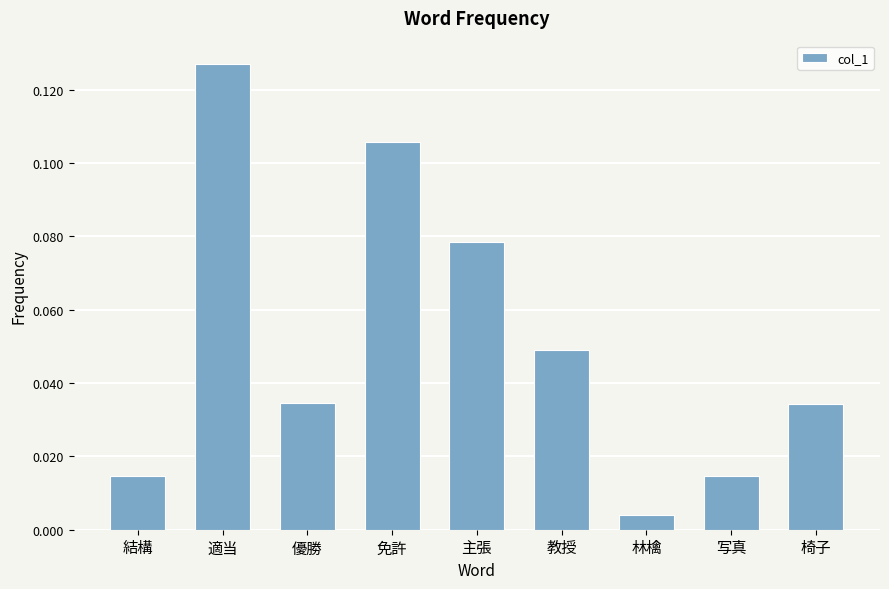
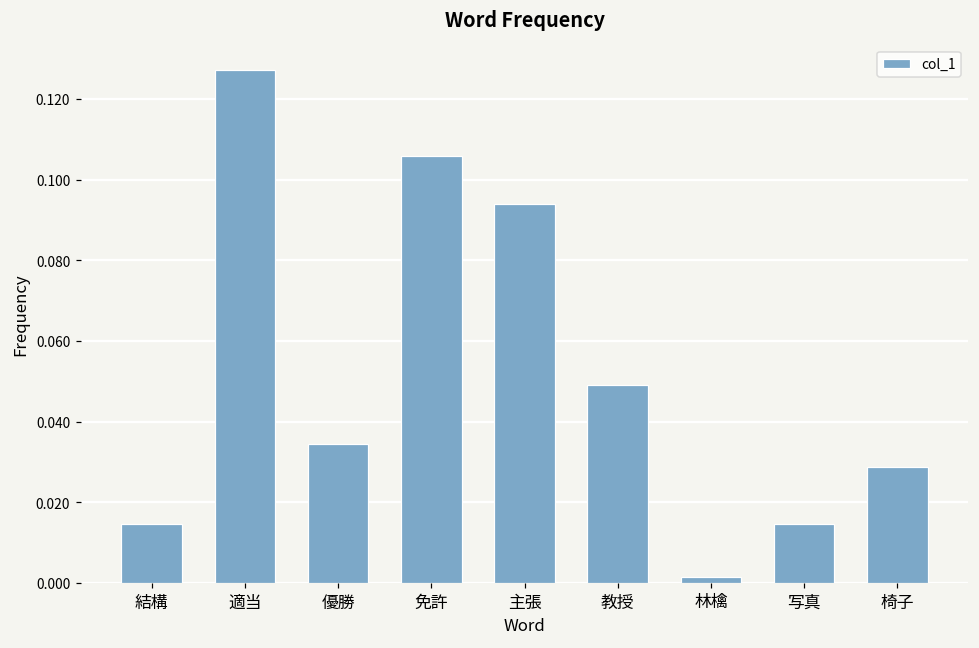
  {
    "結構": 0.015,
    "適当": 0.127,
    "優勝": 0.035,
    "免許": 0.106,
-   "主張": 0.079,
+   "主張": 0.094,
    "教授": 0.049,
-   "林檎": 0.004,
+   "林檎": 0.001,
    "写真": 0.015,
-   "椅子": 0.034
+   "椅子": 0.029
  }
